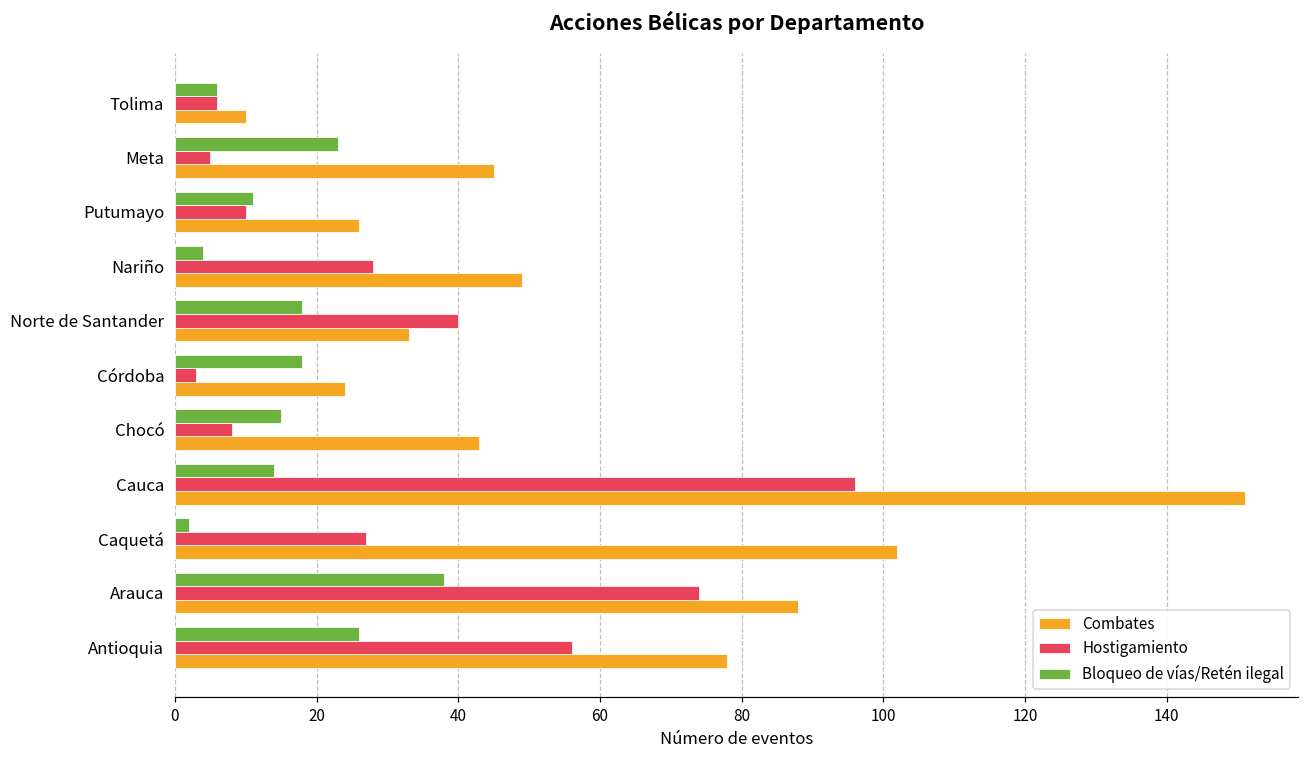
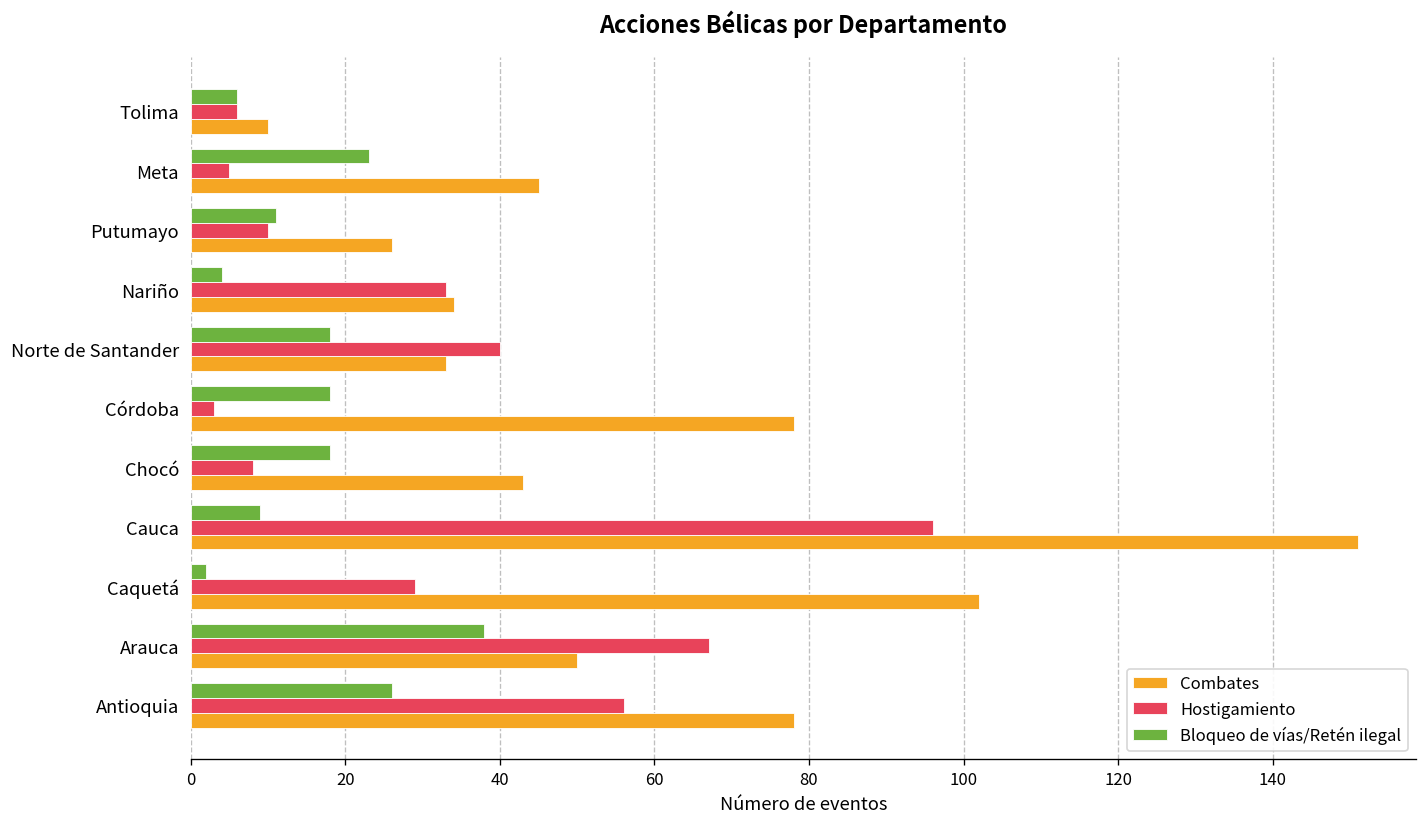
  {
    "Combates": {
      "Tolima": 10,
      "Meta": 45,
      "Putumayo": 26,
-     "Nariño": 49,
+     "Nariño": 34,
      "Norte de Santander": 33,
-     "Córdoba": 24,
+     "Córdoba": 78,
      "Chocó": 43,
      "Cauca": 151,
      "Caquetá": 102,
-     "Arauca": 88,
+     "Arauca": 50,
      "Antioquia": 78
    },
    "Hostigamiento": {
      "Tolima": 6,
      "Meta": 5,
      "Putumayo": 10,
-     "Nariño": 28,
+     "Nariño": 33,
      "Norte de Santander": 40,
      "Córdoba": 3,
      "Chocó": 8,
      "Cauca": 96,
-     "Caquetá": 27,
-     "Arauca": 74,
+     "Caquetá": 29,
+     "Arauca": 67,
      "Antioquia": 56
    },
    "Bloqueo de vías/Retén ilegal": {
      "Tolima": 6,
      "Meta": 23,
      "Putumayo": 11,
      "Nariño": 4,
      "Norte de Santander": 18,
      "Córdoba": 18,
-     "Chocó": 15,
-     "Cauca": 14,
+     "Chocó": 18,
+     "Cauca": 9,
      "Caquetá": 2,
      "Arauca": 38,
      "Antioquia": 26
    }
  }
